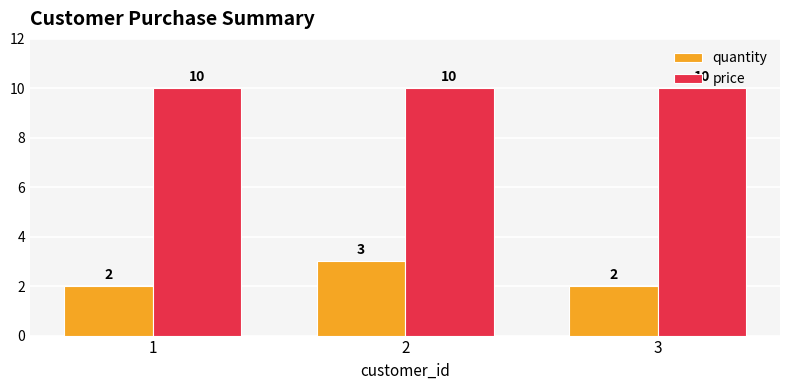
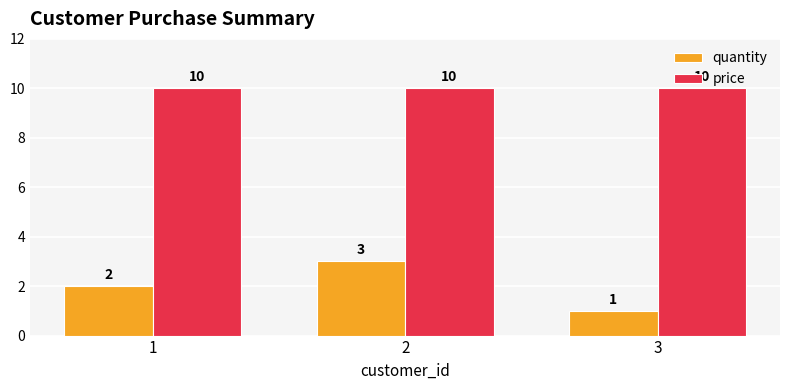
  {
    "quantity": {
      "1": 2,
      "2": 3,
-     "3": 2
+     "3": 1
    },
    "price": {
      "1": 10,
      "2": 10,
      "3": 10
    }
  }
